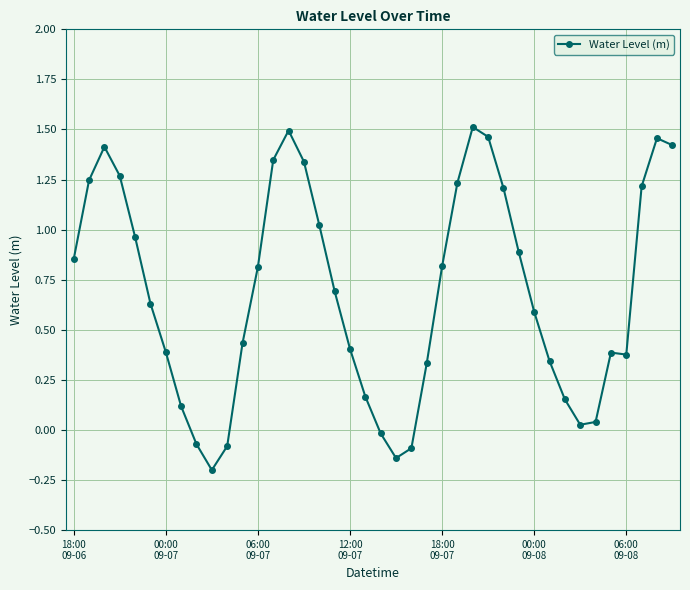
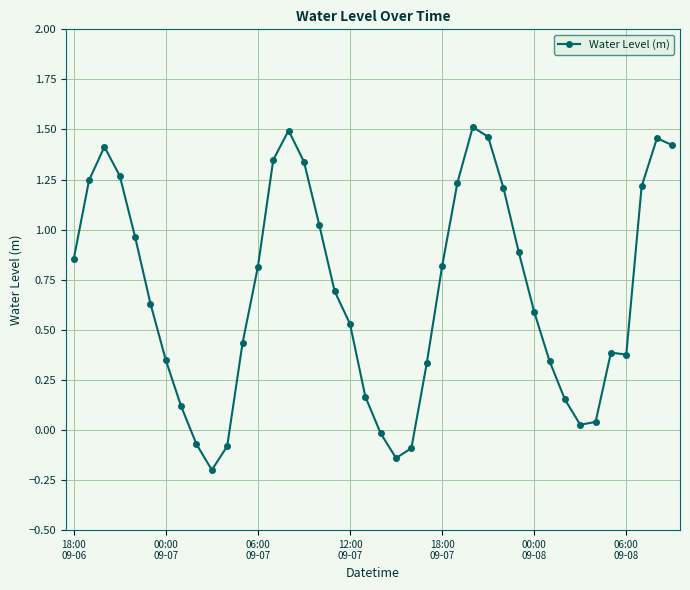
  {
    "18:00 09-06": 0.85,
-   "00:00 09-07": 0.39,
+   "00:00 09-07": 0.35,
    "06:00 09-07": 0.81,
-   "12:00 09-07": 0.41,
+   "12:00 09-07": 0.53,
    "18:00 09-07": 0.82,
    "00:00 09-08": 0.59,
    "06:00 09-08": 0.38
  }
